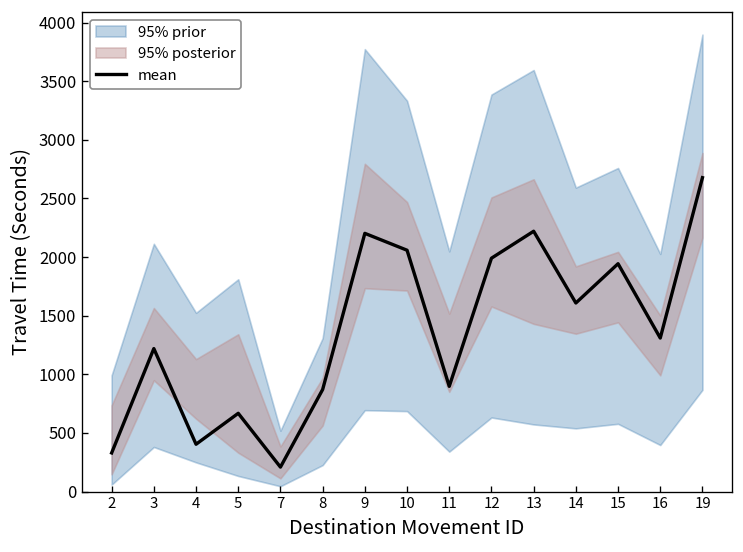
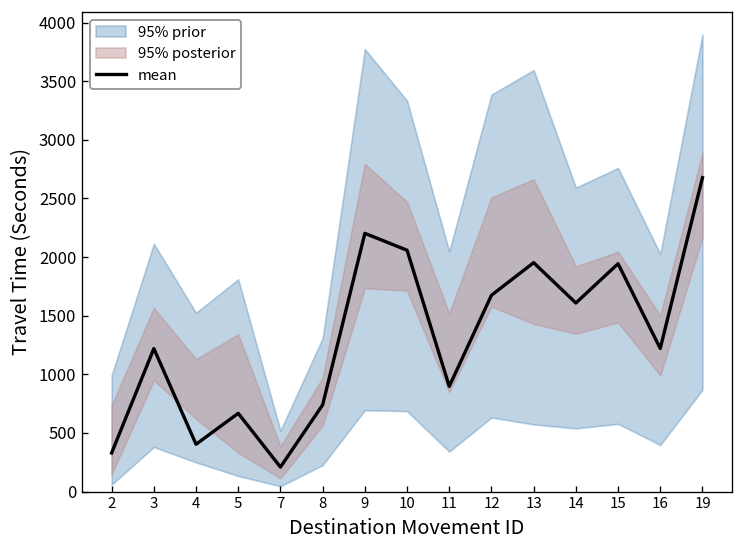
  {
    "mean": {
      "2": 300,
      "3": 1200,
      "4": 400,
      "5": 700,
      "7": 200,
-     "8": 900,
+     "8": 700,
      "9": 2200,
      "10": 2100,
      "11": 900,
-     "12": 2000,
-     "13": 2200,
+     "12": 1700,
+     "13": 2000,
      "14": 1600,
      "15": 1900,
-     "16": 1300,
+     "16": 1200,
      "19": 2700
    }
  }
